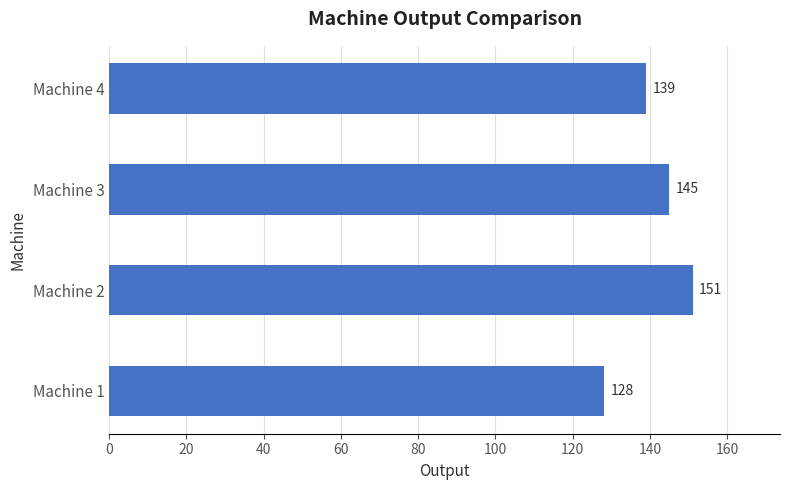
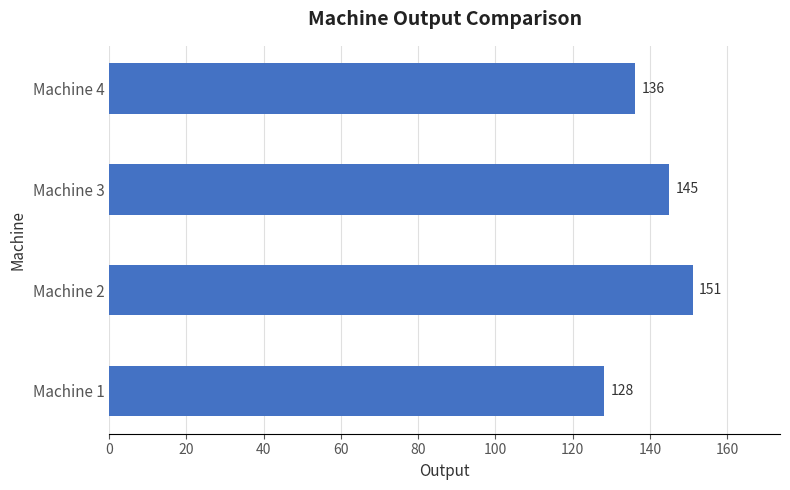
  {
-   "Machine 4": 139,
+   "Machine 4": 136,
    "Machine 3": 145,
    "Machine 2": 151,
    "Machine 1": 128
  }
